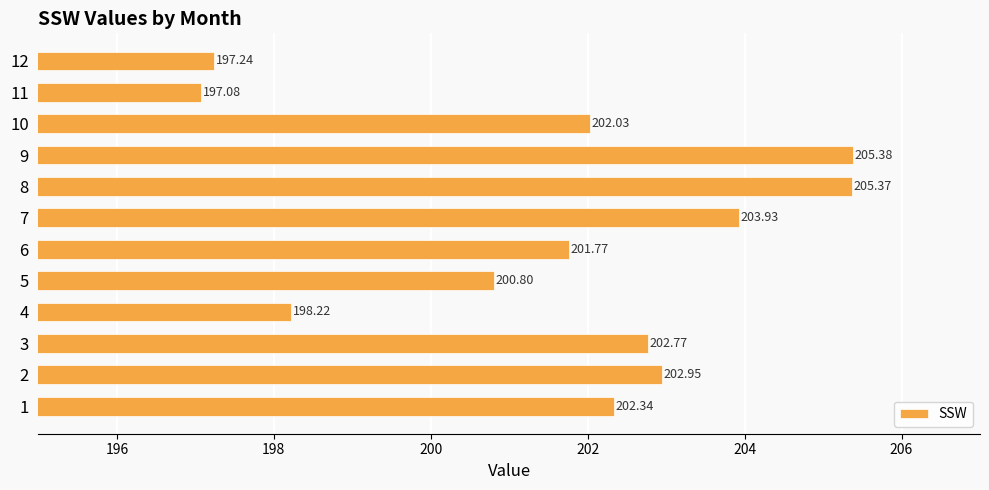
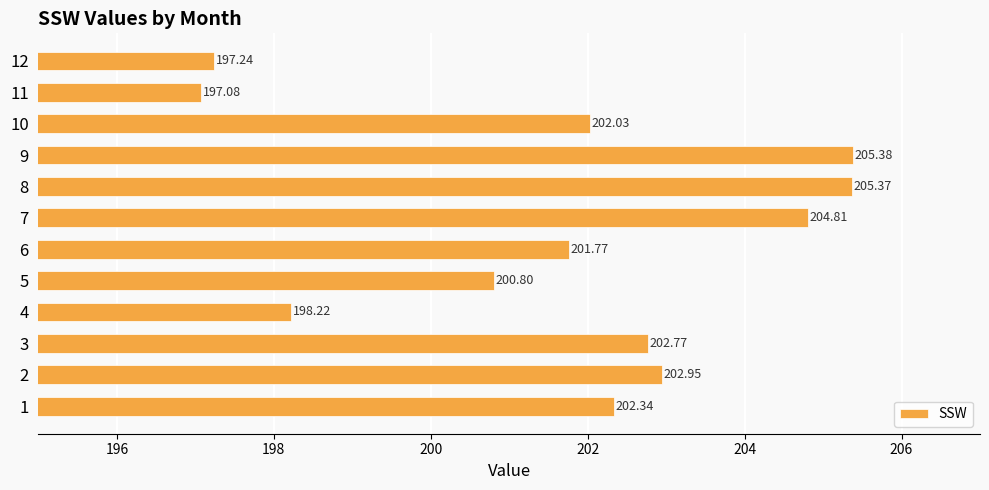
  {
    "12": 197.24,
    "11": 197.08,
    "10": 202.03,
    "9": 205.38,
    "8": 205.37,
-   "7": 203.93,
+   "7": 204.81,
    "6": 201.77,
    "5": 200.80,
    "4": 198.22,
    "3": 202.77,
    "2": 202.95,
    "1": 202.34
  }
